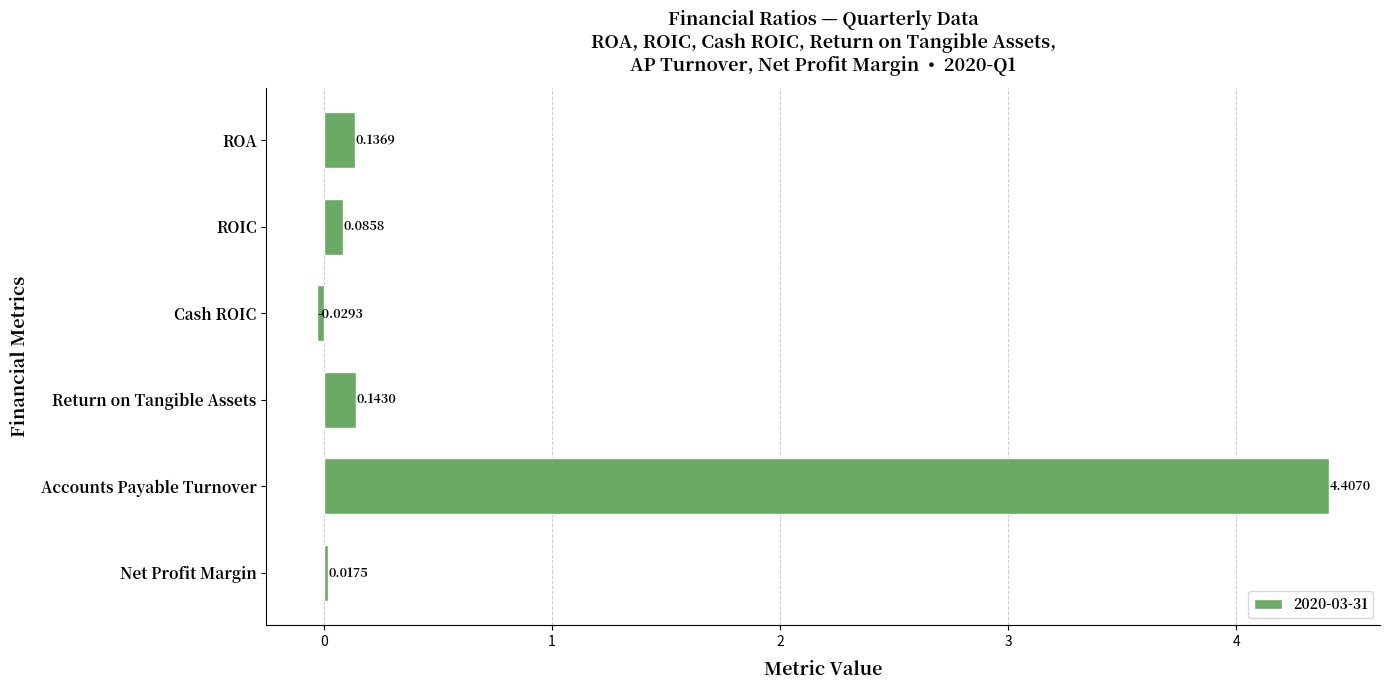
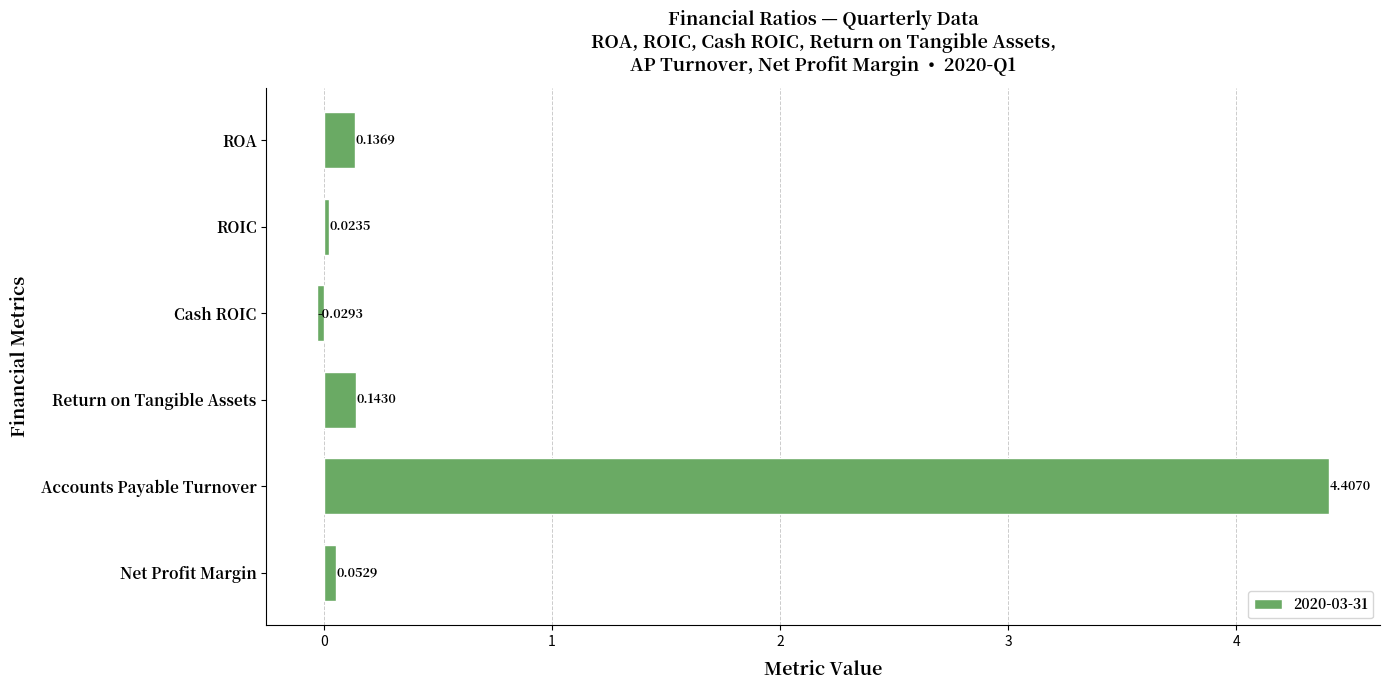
  {
    "ROA": 0.1369,
-   "ROIC": 0.0858,
+   "ROIC": 0.0235,
    "Cash ROIC": -0.0293,
    "Return on Tangible Assets": 0.1430,
    "Accounts Payable Turnover": 4.4070,
-   "Net Profit Margin": 0.0175
+   "Net Profit Margin": 0.0529
  }
